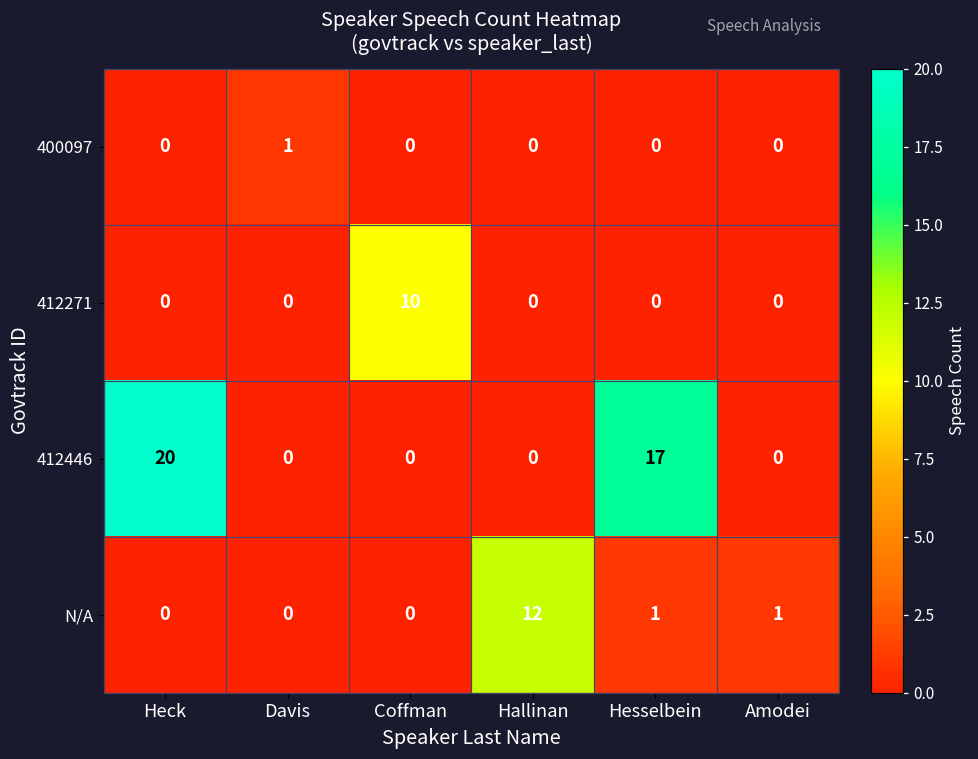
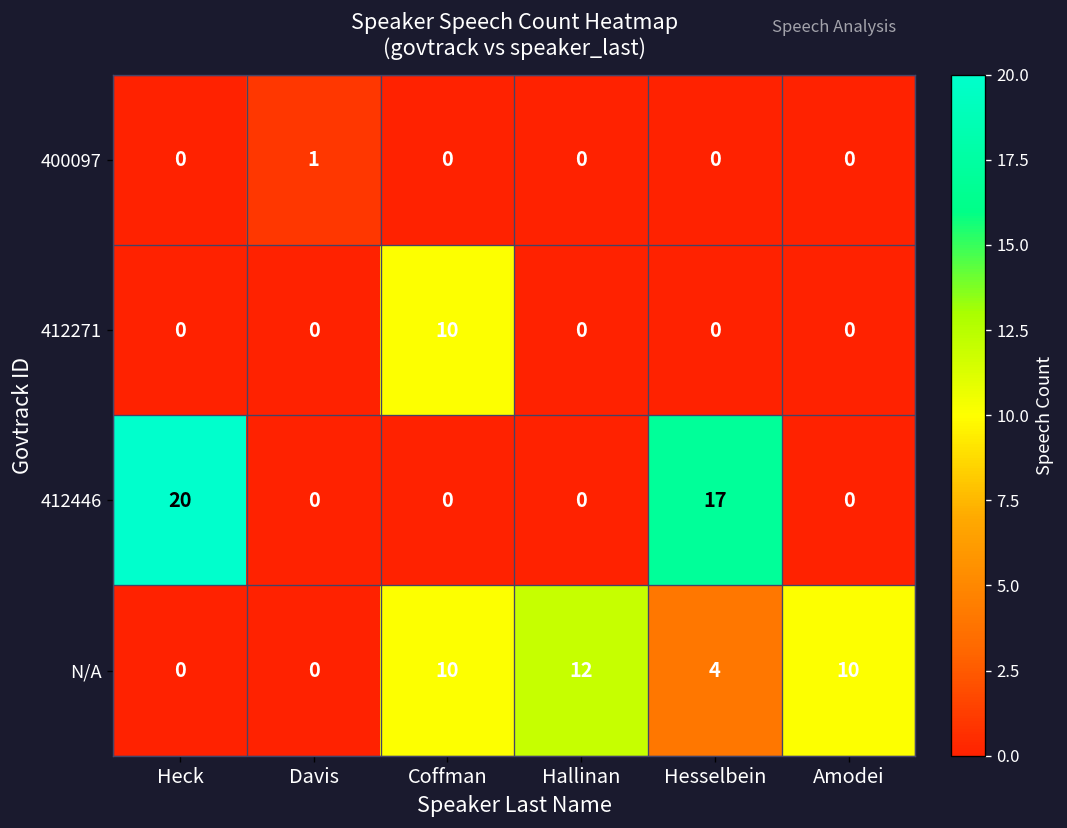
  {
    "400097": {
      "Heck": 0,
      "Davis": 1,
      "Coffman": 0,
      "Hallinan": 0,
      "Hesselbein": 0,
      "Amodei": 0
    },
    "412271": {
      "Heck": 0,
      "Davis": 0,
      "Coffman": 10,
      "Hallinan": 0,
      "Hesselbein": 0,
      "Amodei": 0
    },
    "412446": {
      "Heck": 20,
      "Davis": 0,
      "Coffman": 0,
      "Hallinan": 0,
      "Hesselbein": 17,
      "Amodei": 0
    },
    "N/A": {
      "Heck": 0,
      "Davis": 0,
-     "Coffman": 0,
+     "Coffman": 10,
      "Hallinan": 12,
-     "Hesselbein": 1,
-     "Amodei": 1
+     "Hesselbein": 4,
+     "Amodei": 10
    }
  }
